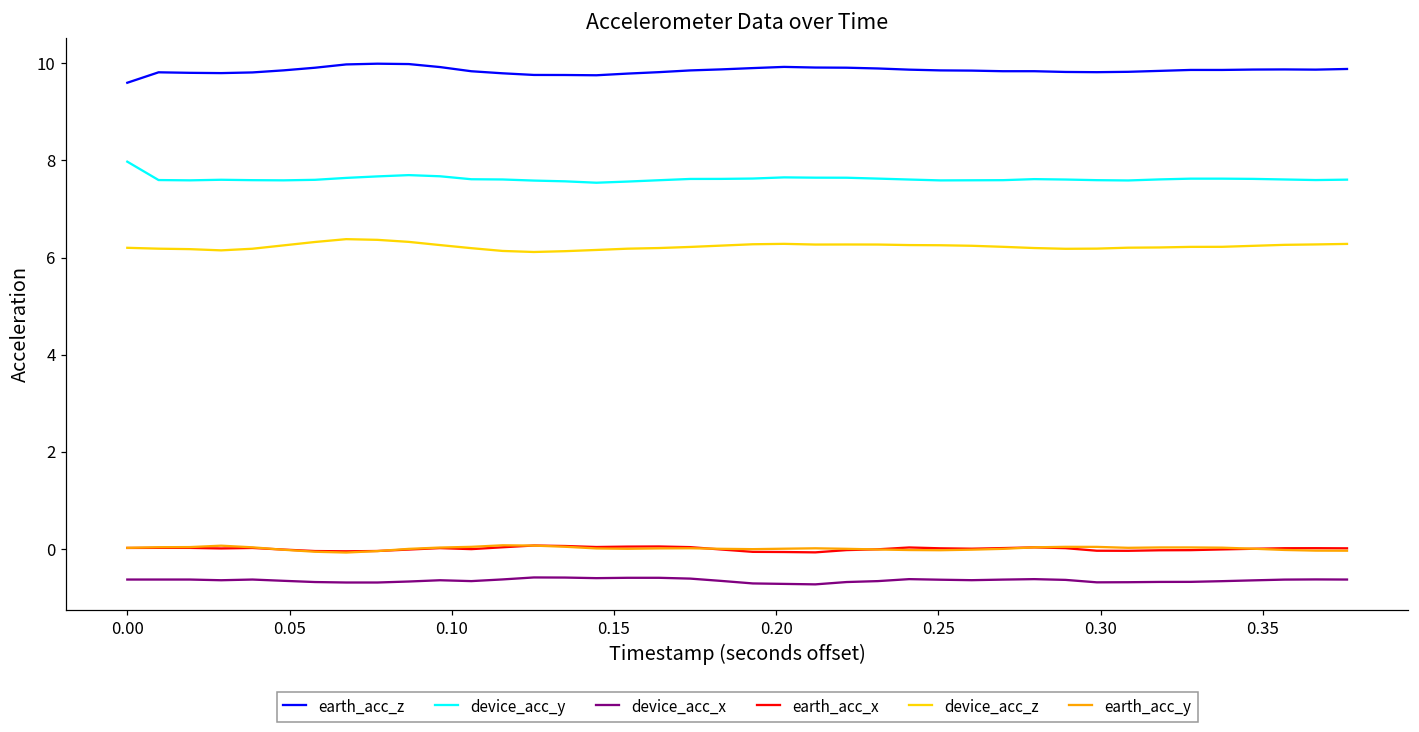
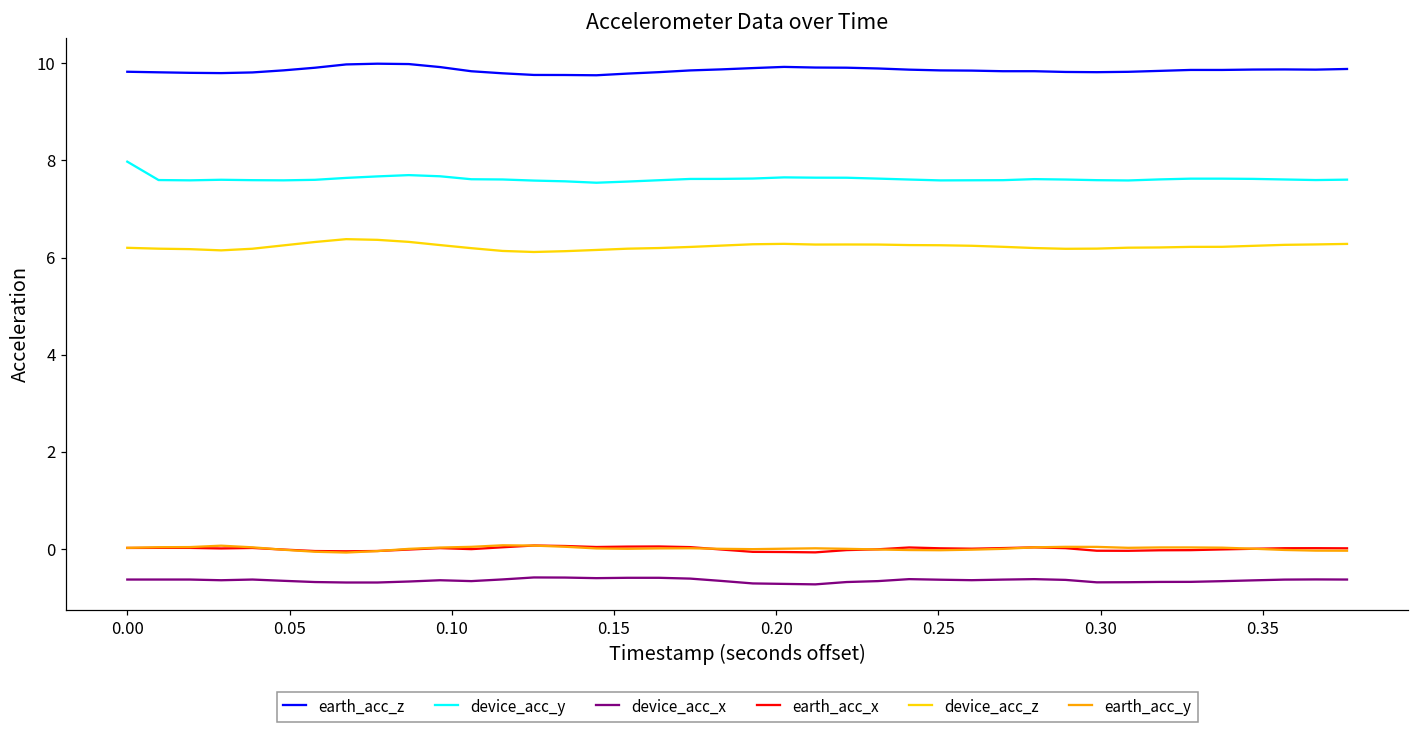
  {
    "earth_acc_z": {
-     "0.00": 9.6
+     "0.00": 9.8
    },
    "device_acc_y": {
      "0.00": 8.0
    },
    "device_acc_x": {
      "0.00": -0.6
    }
  }
